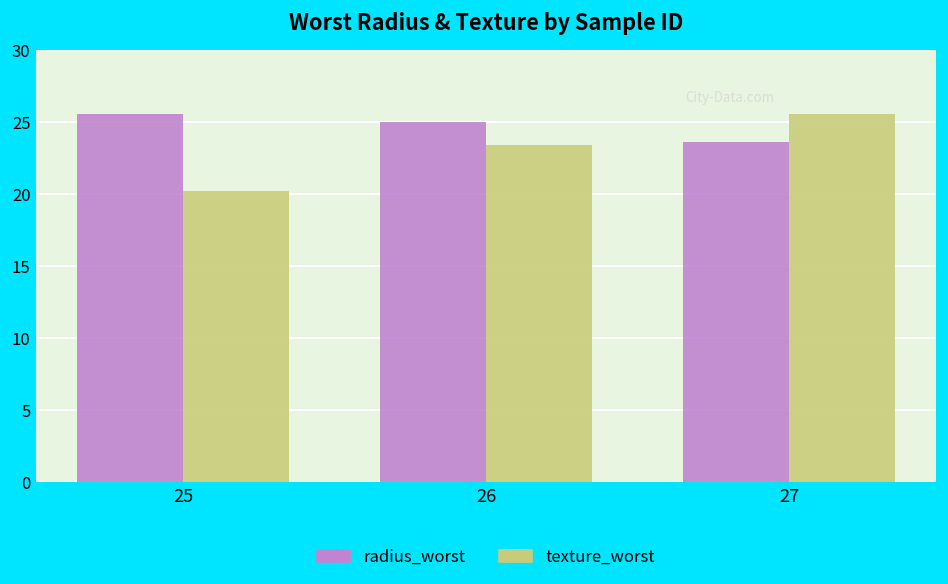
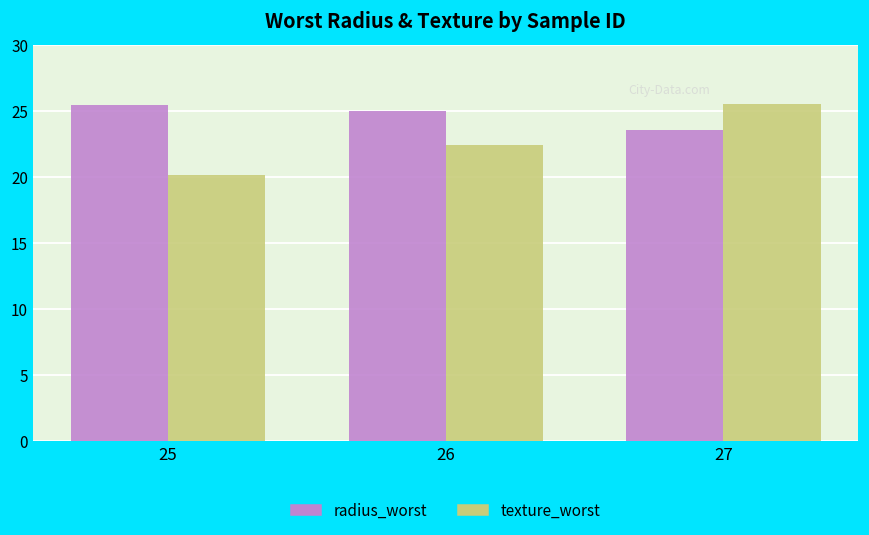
  {
    "radius_worst": {
      "25": 25.5,
      "26": 25.0,
      "27": 23.6
    },
    "texture_worst": {
      "25": 20.2,
-     "26": 23.4,
+     "26": 22.4,
      "27": 25.5
    }
  }
